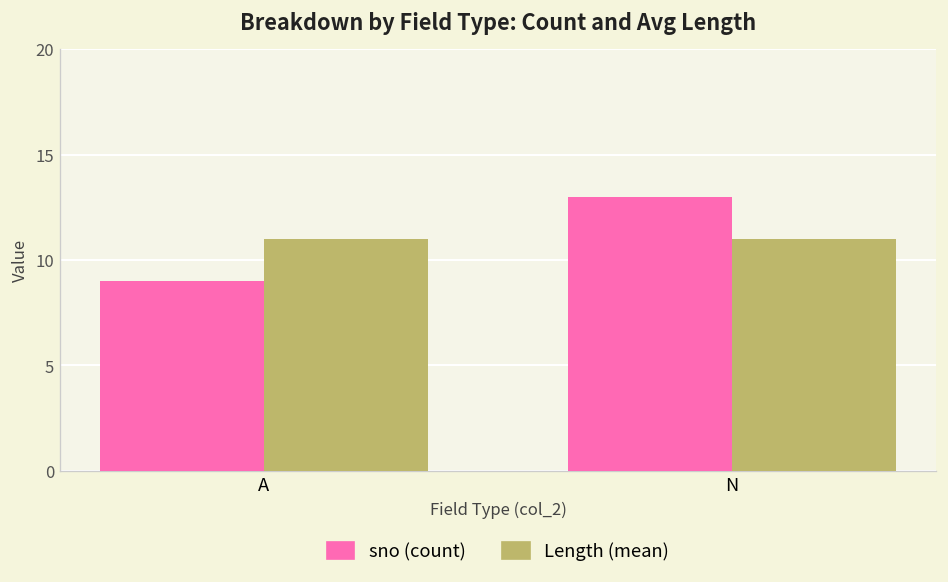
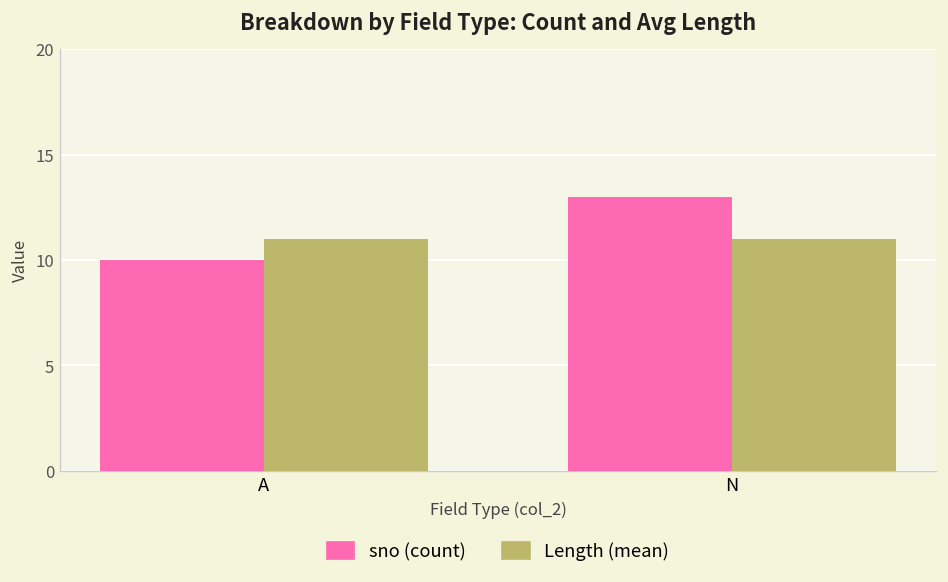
  {
    "sno (count)": {
-     "A": 9,
+     "A": 10,
      "N": 13
    },
    "Length (mean)": {
      "A": 11,
      "N": 11
    }
  }
